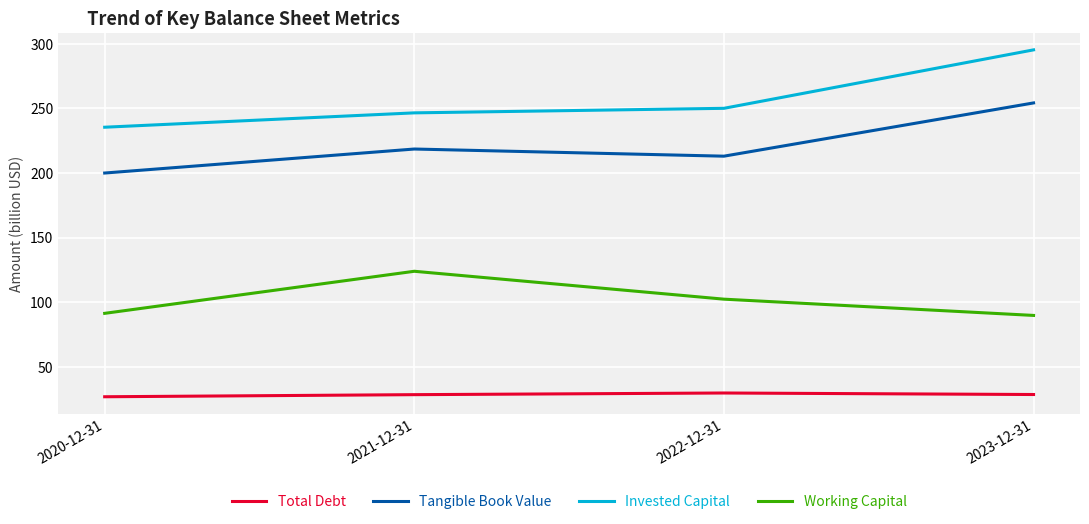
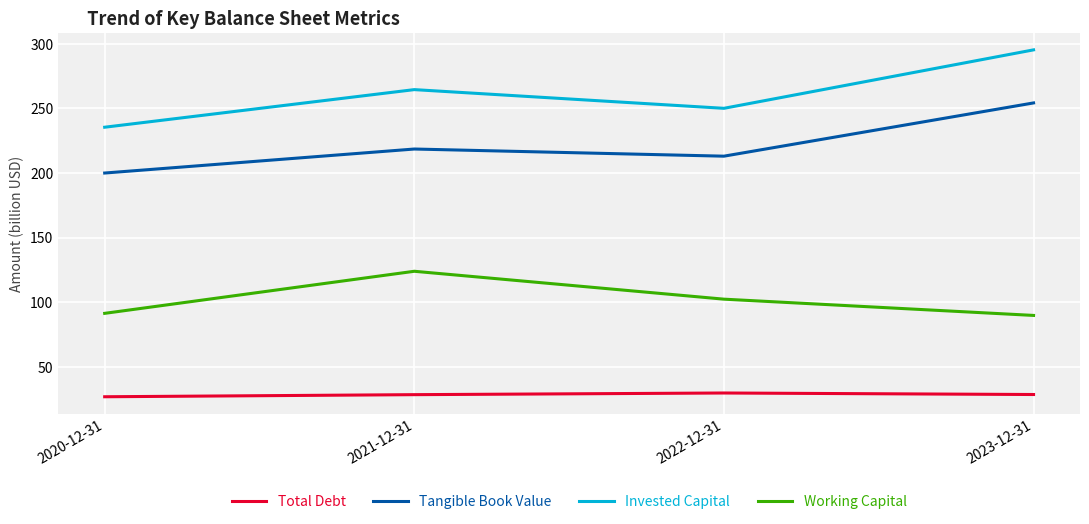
  {
    "Total Debt": {
      "2020-12-31": 27,
      "2021-12-31": 28,
      "2022-12-31": 30,
      "2023-12-31": 29
    },
    "Tangible Book Value": {
      "2020-12-31": 200,
      "2021-12-31": 219,
      "2022-12-31": 213,
      "2023-12-31": 254
    },
    "Invested Capital": {
      "2020-12-31": 235,
-     "2021-12-31": 246,
+     "2021-12-31": 264,
      "2022-12-31": 250,
      "2023-12-31": 295
    },
    "Working Capital": {
      "2020-12-31": 91,
      "2021-12-31": 124,
      "2022-12-31": 102,
      "2023-12-31": 90
    }
  }
